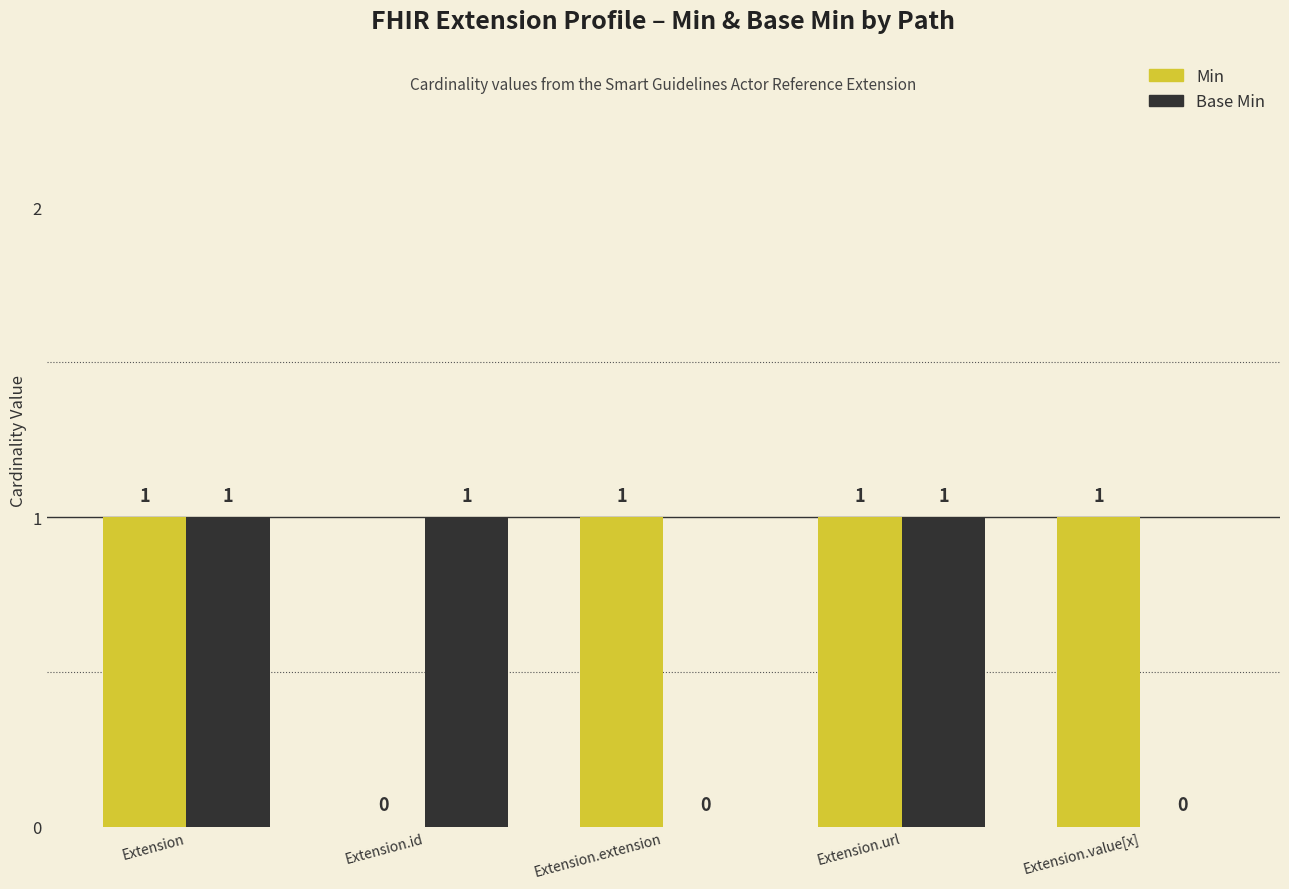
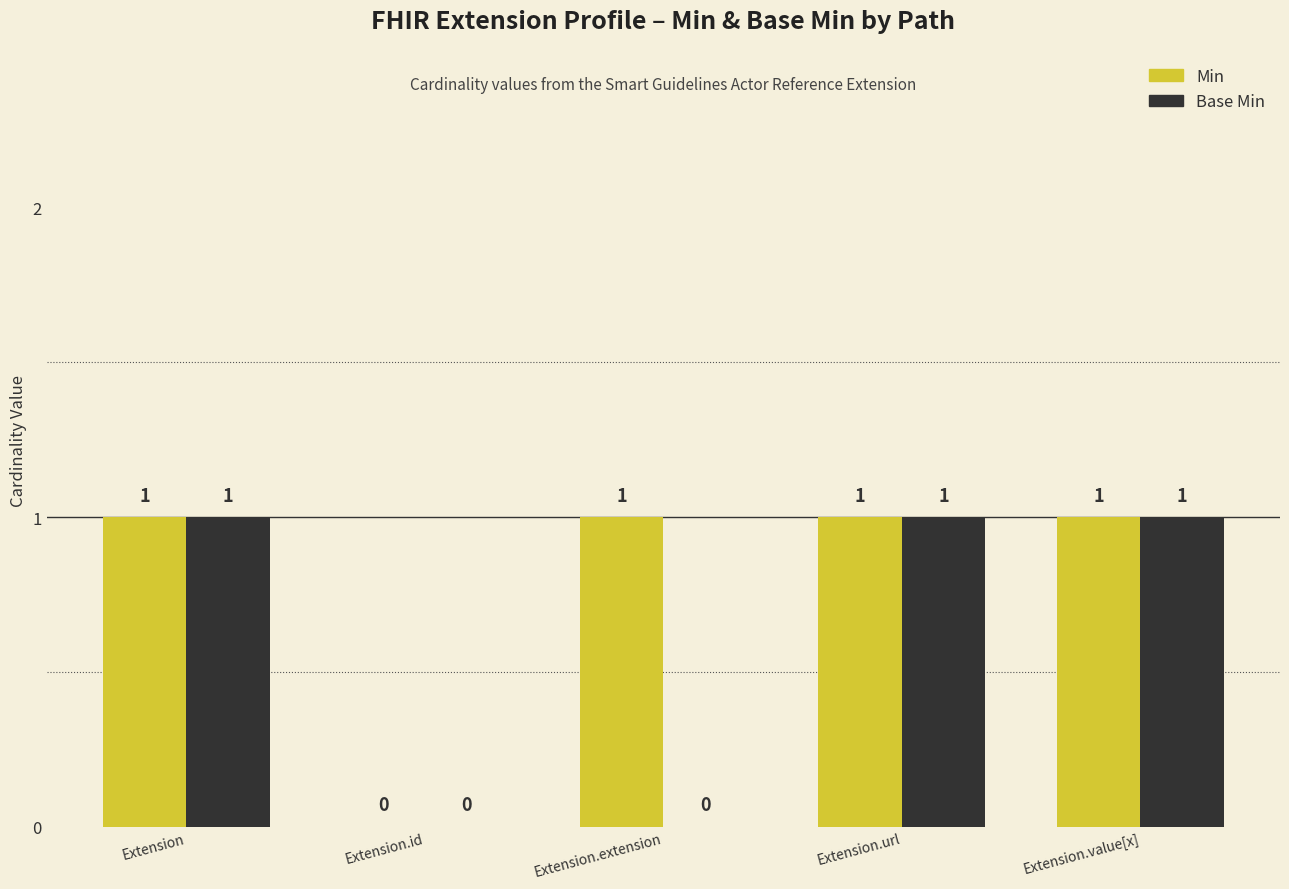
  {
    "Min": {
      "Extension": 1,
      "Extension.id": 0,
      "Extension.extension": 1,
      "Extension.url": 1,
      "Extension.value[x]": 1
    },
    "Base Min": {
      "Extension": 1,
-     "Extension.id": 1,
+     "Extension.id": 0,
      "Extension.extension": 0,
      "Extension.url": 1,
-     "Extension.value[x]": 0
+     "Extension.value[x]": 1
    }
  }
